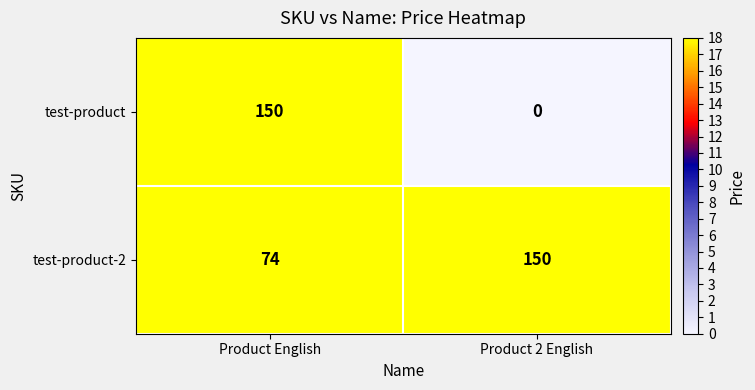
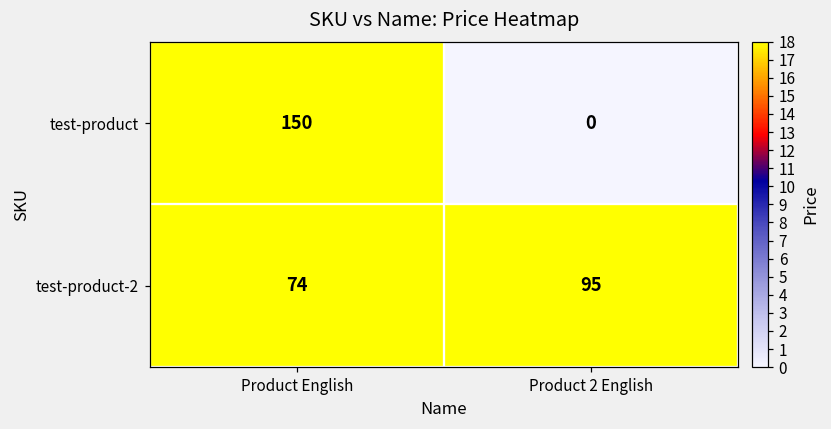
  {
    "test-product": {
      "Product English": 150,
      "Product 2 English": 0
    },
    "test-product-2": {
      "Product English": 74,
-     "Product 2 English": 150
+     "Product 2 English": 95
    }
  }
